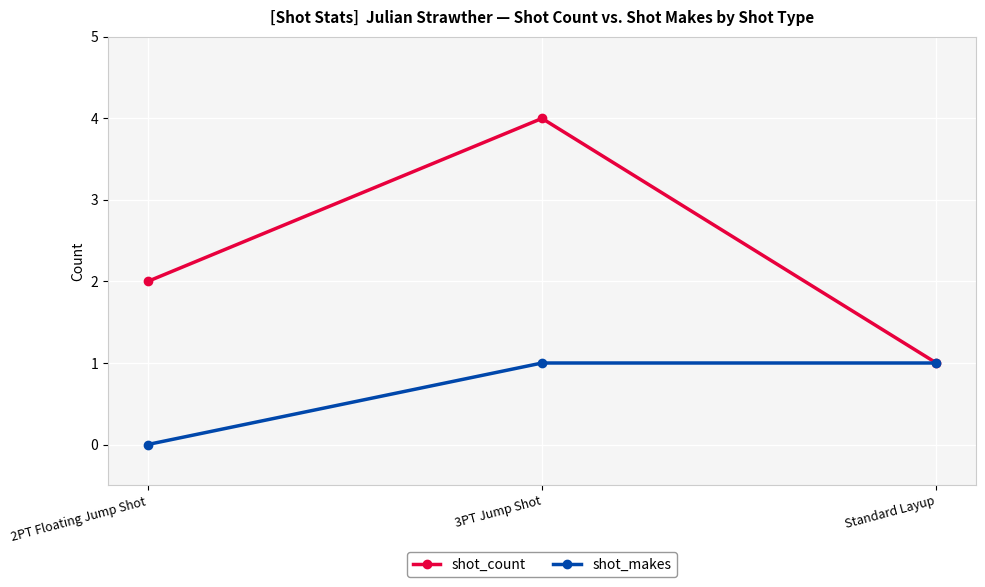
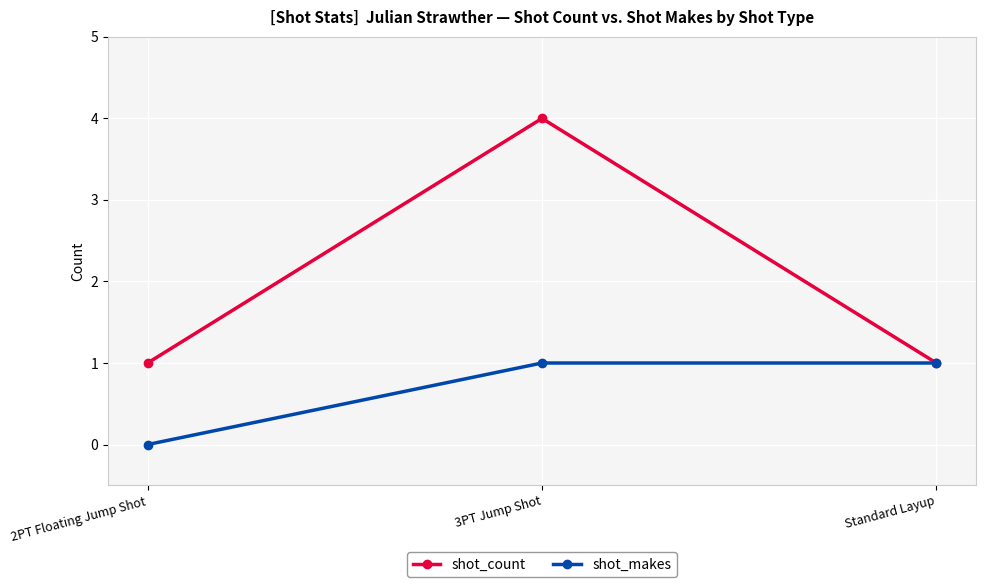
  {
    "shot_count": {
-     "2PT Floating Jump Shot": 2,
+     "2PT Floating Jump Shot": 1,
      "3PT Jump Shot": 4
    },
    "shot_makes": {
      "2PT Floating Jump Shot": 0,
      "3PT Jump Shot": 1
    }
  }
